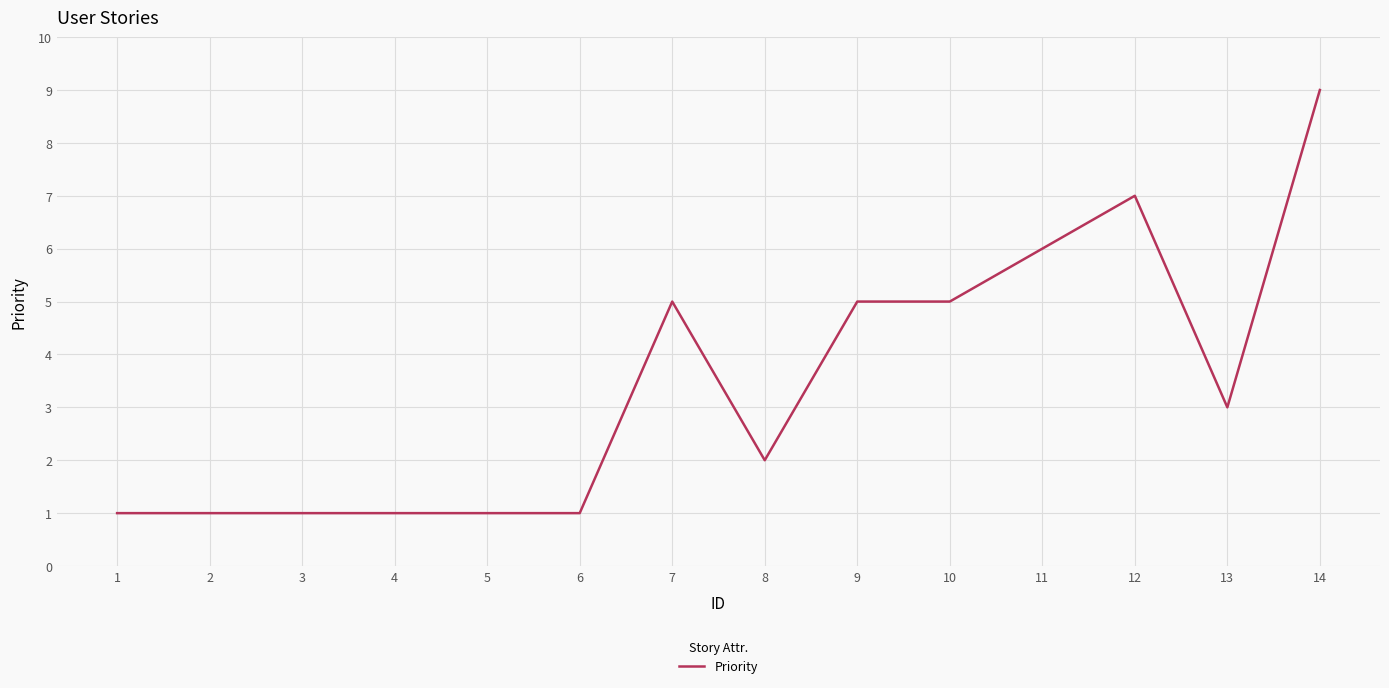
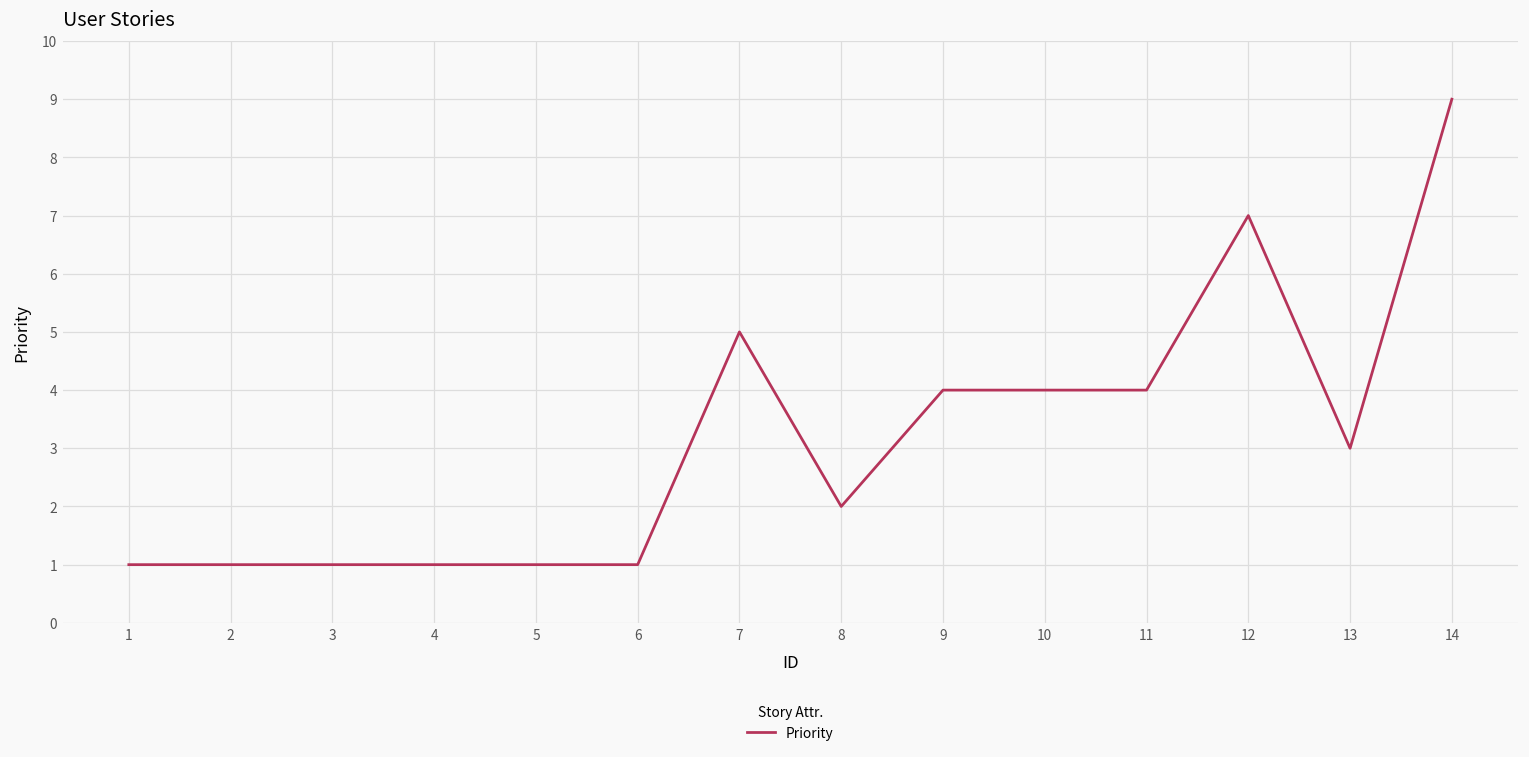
  {
    "1": 1,
    "2": 1,
    "3": 1,
    "4": 1,
    "5": 1,
    "6": 1,
    "7": 5,
    "8": 2,
-   "9": 5,
-   "10": 5,
-   "11": 6,
+   "9": 4,
+   "10": 4,
+   "11": 4,
    "12": 7,
    "13": 3,
    "14": 9
  }
